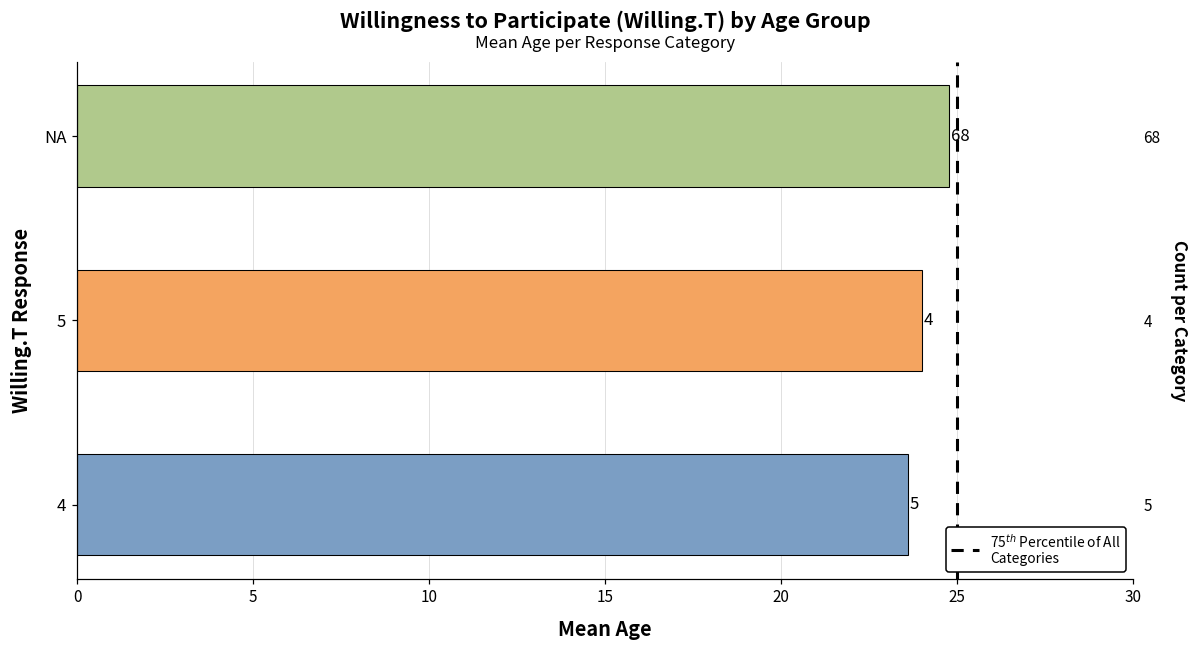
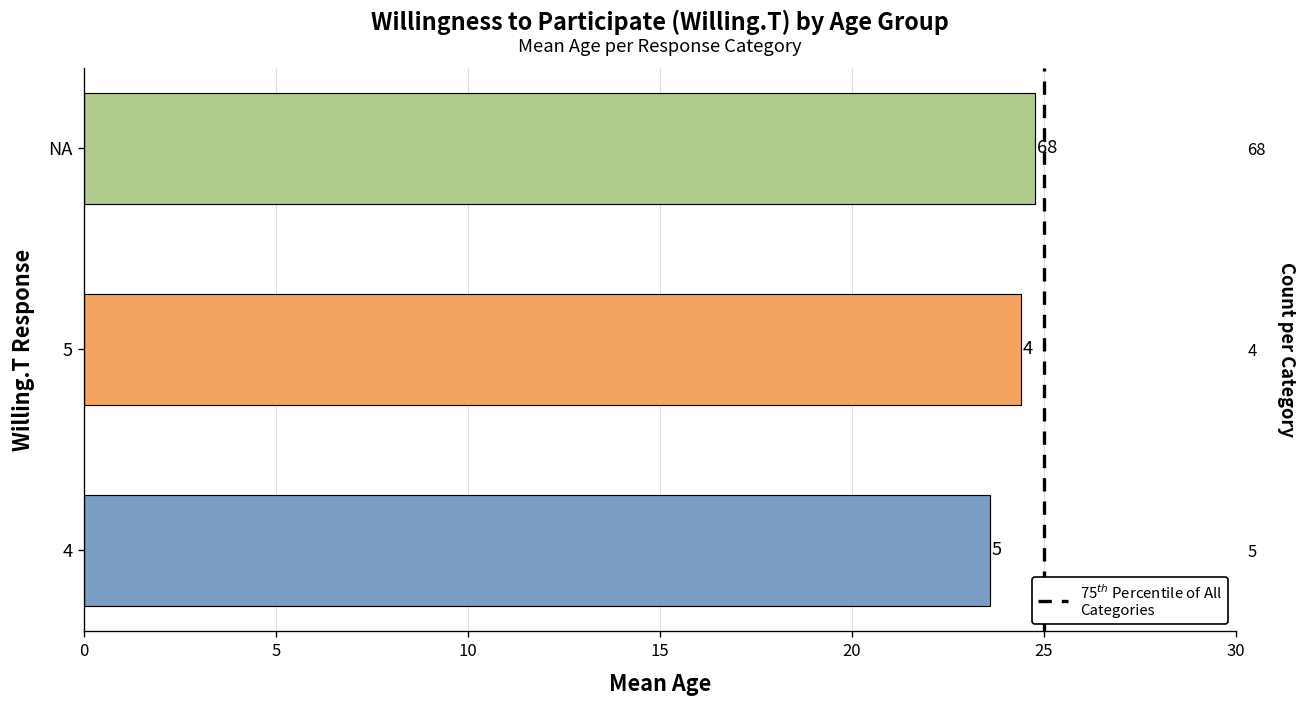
  {
-   "5": 24.0
+   "5": 24.4
  }
